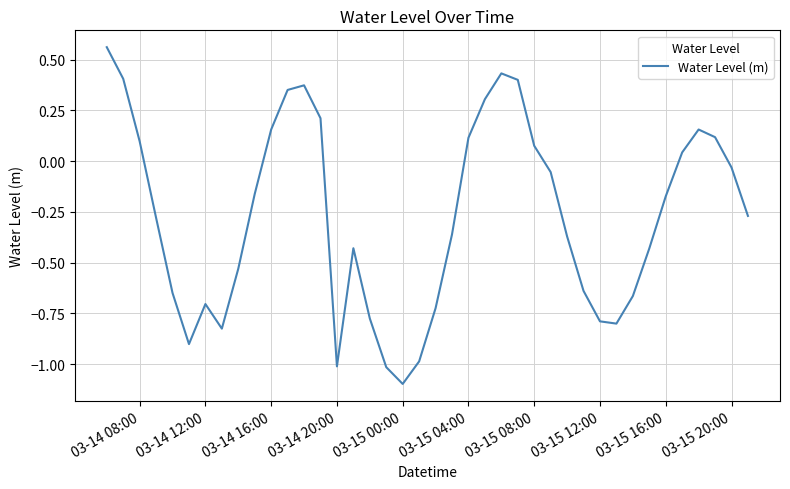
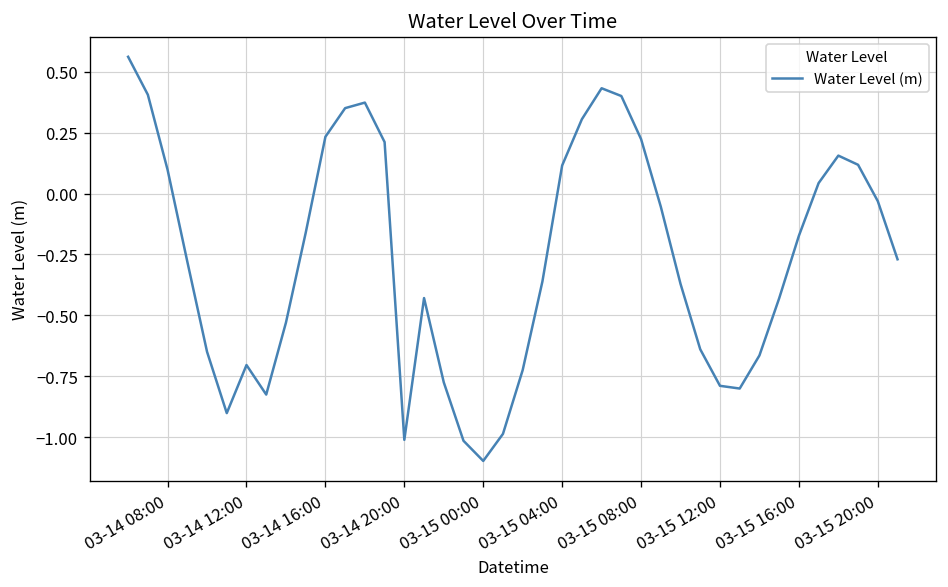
  {
    "03-14 08:00": 0.10,
    "03-14 12:00": -0.70,
-   "03-14 16:00": 0.16,
+   "03-14 16:00": 0.23,
    "03-14 20:00": -1.01,
    "03-15 00:00": -1.10,
    "03-15 04:00": 0.12,
-   "03-15 08:00": 0.08,
+   "03-15 08:00": 0.22,
    "03-15 12:00": -0.79,
    "03-15 16:00": -0.17,
    "03-15 20:00": -0.03
  }
